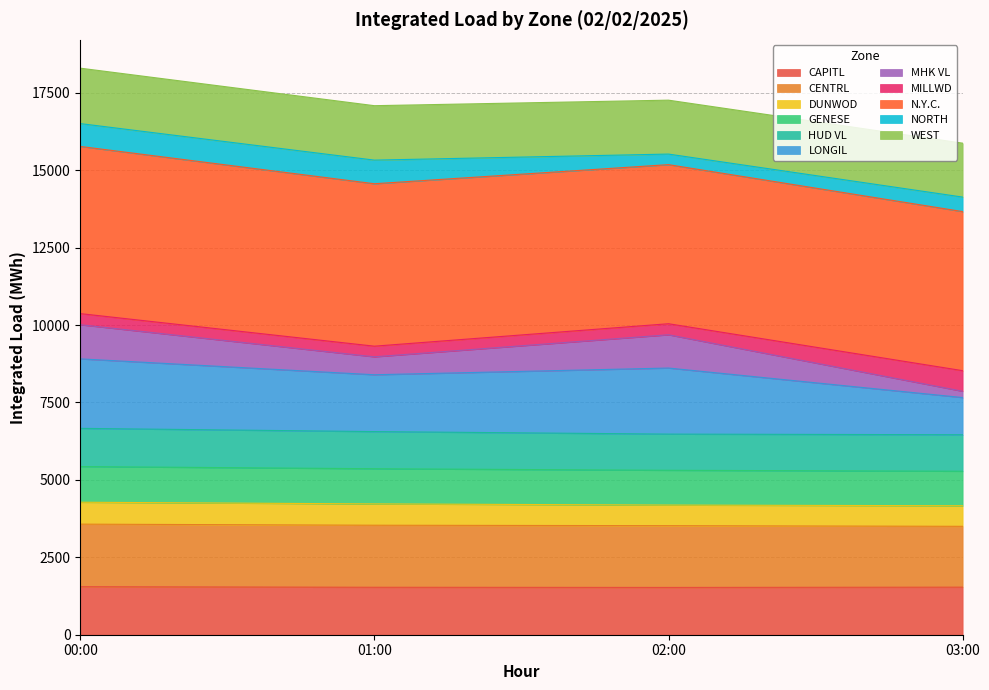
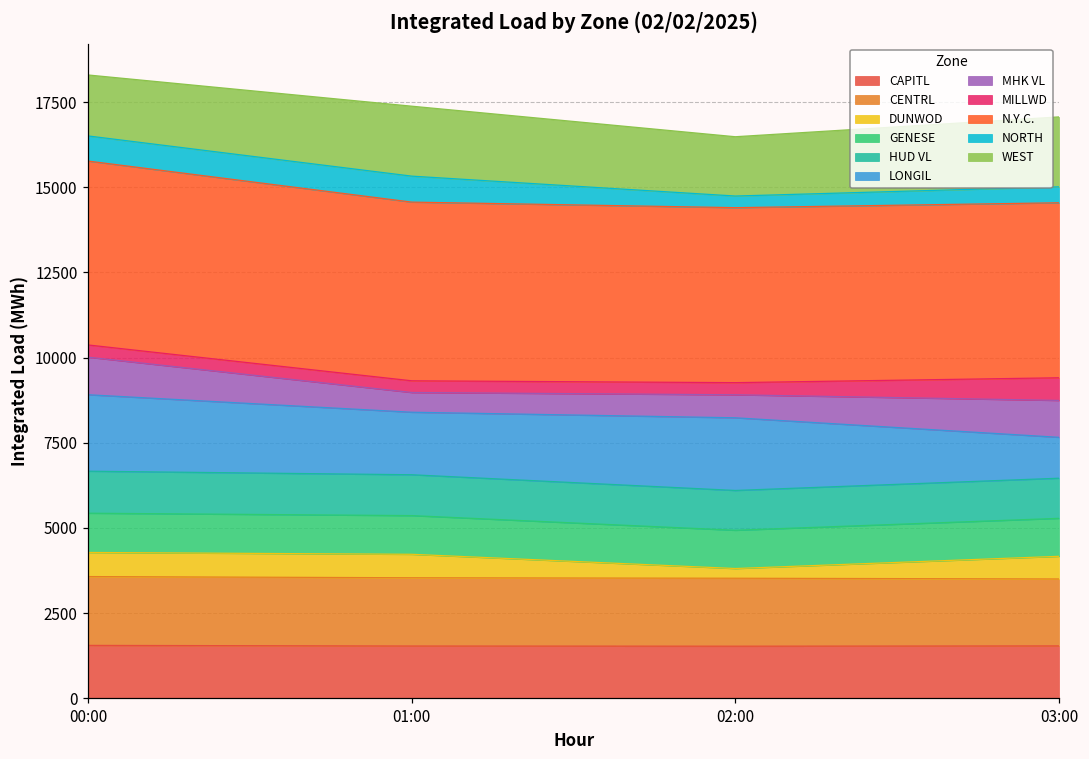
  {
    "DUNWOD": {
      "00:00": 700,
      "01:00": 700,
-     "02:00": 700,
+     "02:00": 300,
      "03:00": 700
    },
    "LONGIL": {
      "00:00": 2200,
      "01:00": 1800,
      "02:00": 2100,
      "03:00": 1200
    },
    "MHK VL": {
      "00:00": 1100,
      "01:00": 600,
-     "02:00": 1100,
-     "03:00": 200
+     "02:00": 700,
+     "03:00": 1100
    },
    "MILLWD": {
      "00:00": 400,
      "01:00": 300,
      "02:00": 400,
      "03:00": 700
    },
    "NORTH": {
      "00:00": 700,
      "01:00": 800,
      "02:00": 300,
      "03:00": 500
    },
    "WEST": {
      "00:00": 1800,
-     "01:00": 1800,
+     "01:00": 2100,
      "02:00": 1700,
-     "03:00": 1700
+     "03:00": 2100
    }
  }
